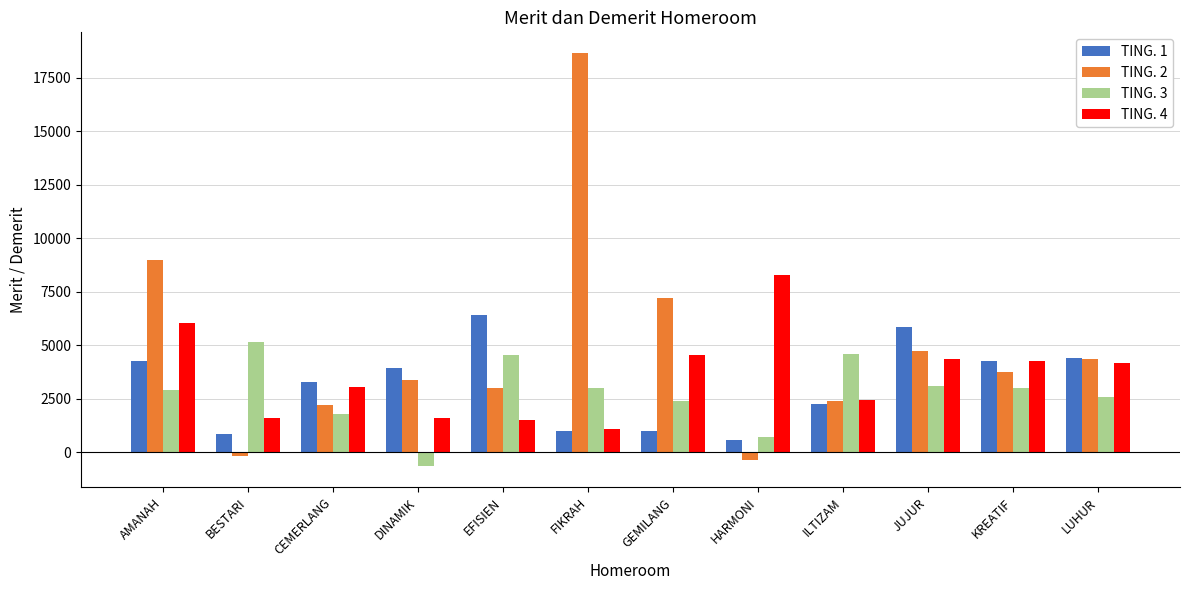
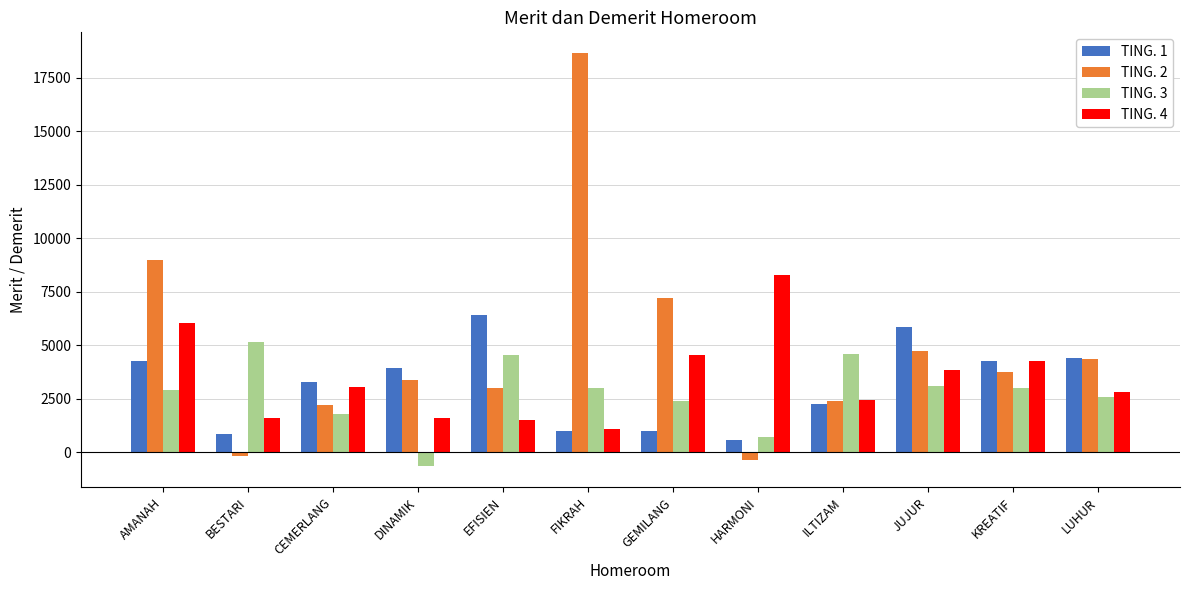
  {
    "TING. 1": {
      "AMANAH": 4300,
      "BESTARI": 900,
      "CEMERLANG": 3300,
      "DINAMIK": 3900,
      "EFISIEN": 6400,
      "FIKRAH": 1000,
      "GEMILANG": 1000,
      "HARMONI": 600,
      "ILTIZAM": 2300,
      "JUJUR": 5900,
      "KREATIF": 4300,
      "LUHUR": 4400
    },
    "TING. 2": {
      "AMANAH": 9000,
      "BESTARI": -200,
      "CEMERLANG": 2200,
      "DINAMIK": 3400,
      "EFISIEN": 3000,
      "FIKRAH": 18700,
      "GEMILANG": 7200,
      "HARMONI": -400,
      "ILTIZAM": 2400,
      "JUJUR": 4800,
      "KREATIF": 3800,
      "LUHUR": 4400
    },
    "TING. 3": {
      "AMANAH": 2900,
      "BESTARI": 5200,
      "CEMERLANG": 1800,
      "DINAMIK": -700,
      "EFISIEN": 4600,
      "FIKRAH": 3000,
      "GEMILANG": 2400,
      "HARMONI": 700,
      "ILTIZAM": 4600,
      "JUJUR": 3100,
      "KREATIF": 3000,
      "LUHUR": 2600
    },
    "TING. 4": {
      "AMANAH": 6100,
      "BESTARI": 1600,
      "CEMERLANG": 3100,
      "DINAMIK": 1600,
      "EFISIEN": 1500,
      "FIKRAH": 1100,
      "GEMILANG": 4600,
      "HARMONI": 8300,
      "ILTIZAM": 2500,
-     "JUJUR": 4300,
+     "JUJUR": 3900,
      "KREATIF": 4300,
-     "LUHUR": 4200
+     "LUHUR": 2800
    }
  }
